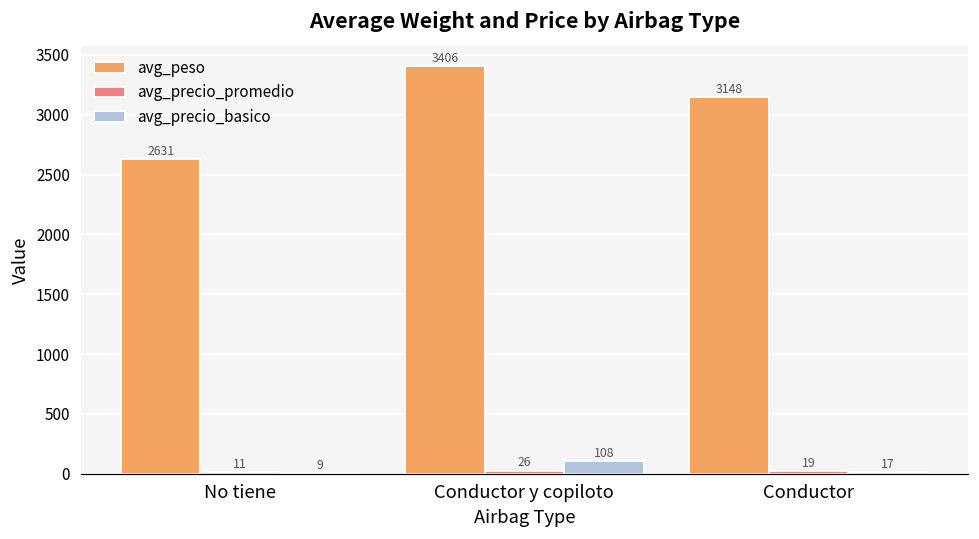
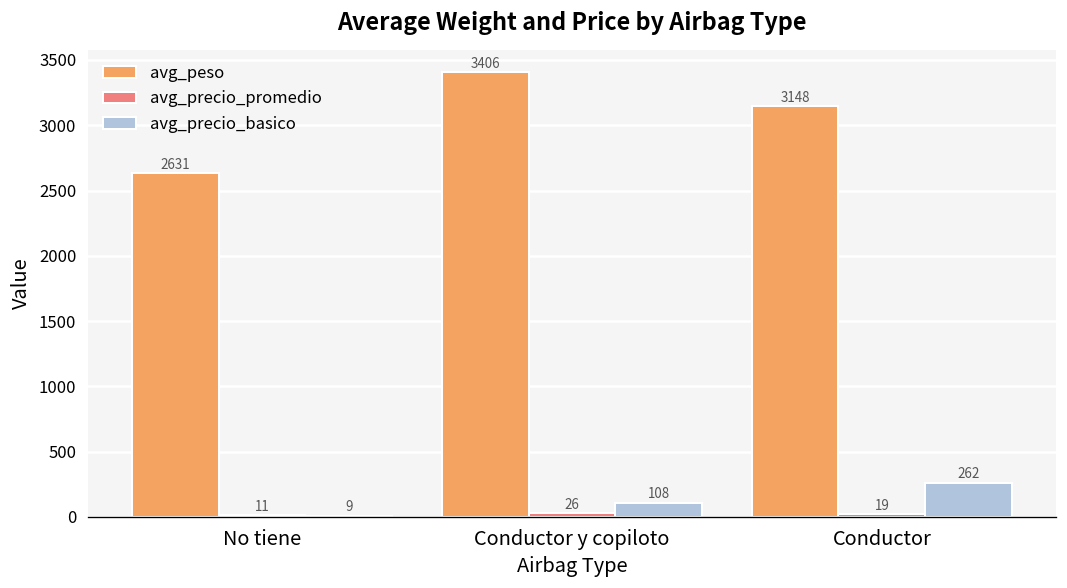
  {
    "avg_precio_basico": {
      "No tiene": 9,
      "Conductor y copiloto": 108,
-     "Conductor": 17
+     "Conductor": 262
    }
  }
